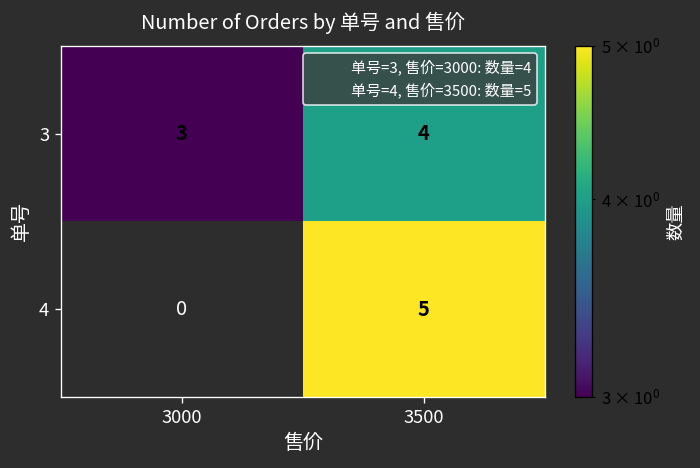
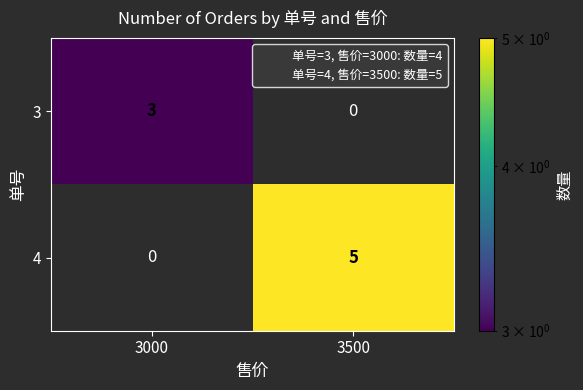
  {
    "3": {
      "3000": 3,
-     "3500": 4
+     "3500": 0
    },
    "4": {
      "3000": 0,
      "3500": 5
    }
  }
